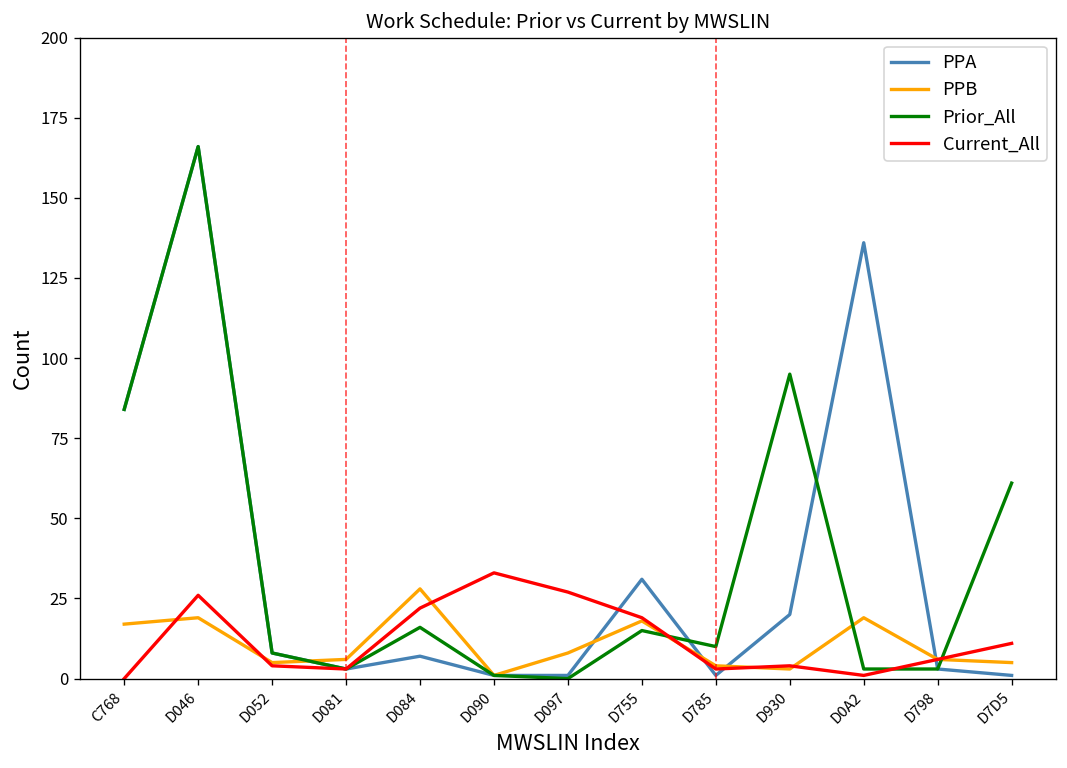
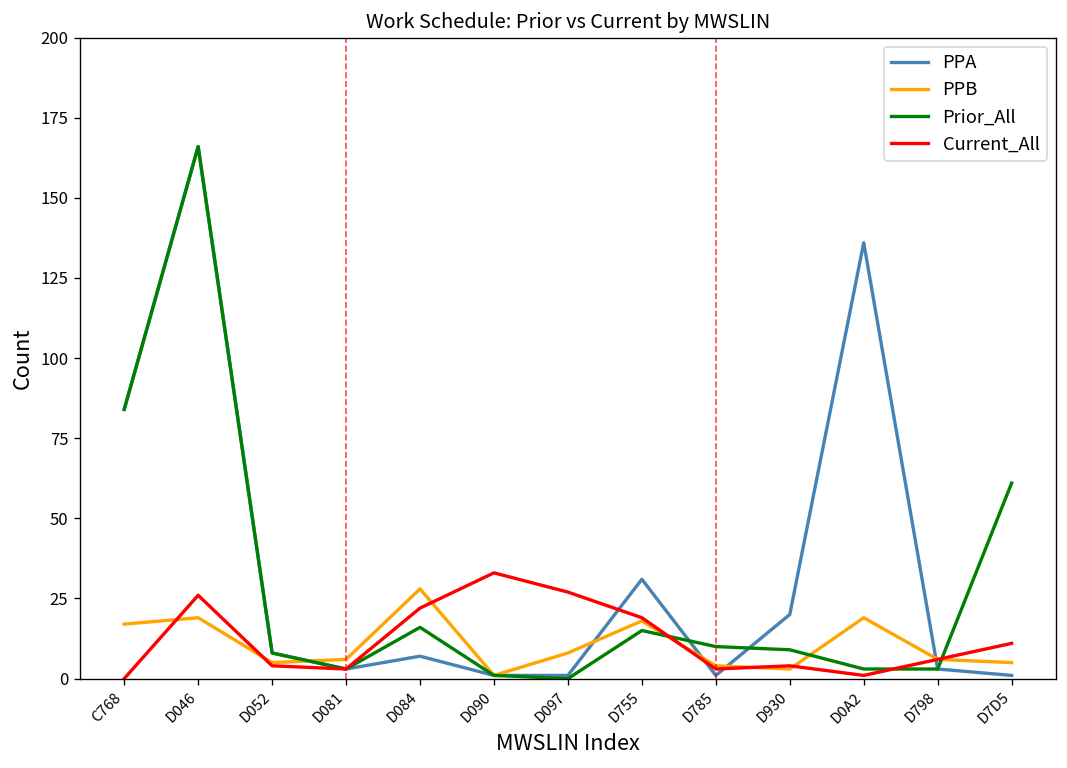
  {
    "PPA": {
      "D084": 7,
      "D097": 1,
      "D755": 31,
      "D785": 1,
      "D930": 20,
      "D0A2": 136,
      "D7D5": 1
    },
    "PPB": {
      "C768": 17,
      "D046": 19,
      "D052": 5,
      "D081": 6,
      "D084": 28,
      "D097": 8,
      "D755": 18,
      "D785": 4,
      "D930": 3,
      "D0A2": 19,
      "D7D5": 5
    },
    "Prior_All": {
      "D084": 16,
      "D097": 0,
      "D755": 15,
      "D785": 10,
-     "D930": 95,
+     "D930": 9,
      "D0A2": 3,
      "D7D5": 61
    },
    "Current_All": {
      "C768": 0,
      "D046": 26,
      "D052": 4,
      "D084": 22,
      "D090": 33,
      "D097": 27,
      "D755": 19,
      "D785": 3,
      "D930": 4,
      "D0A2": 1,
      "D7D5": 11
    }
  }
